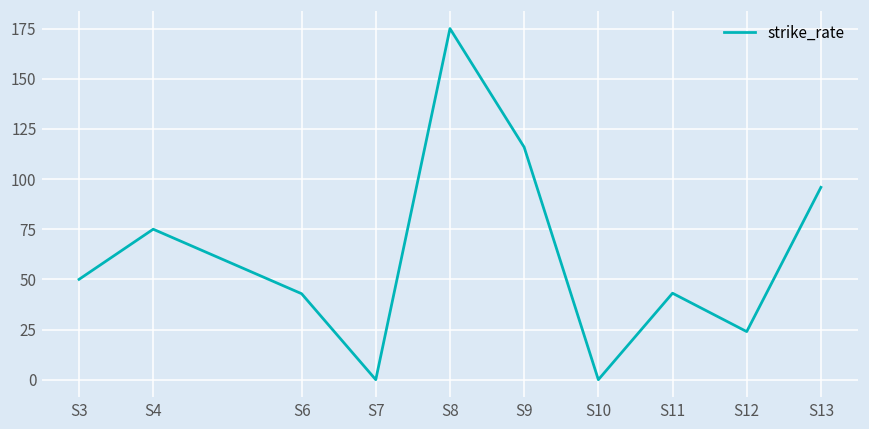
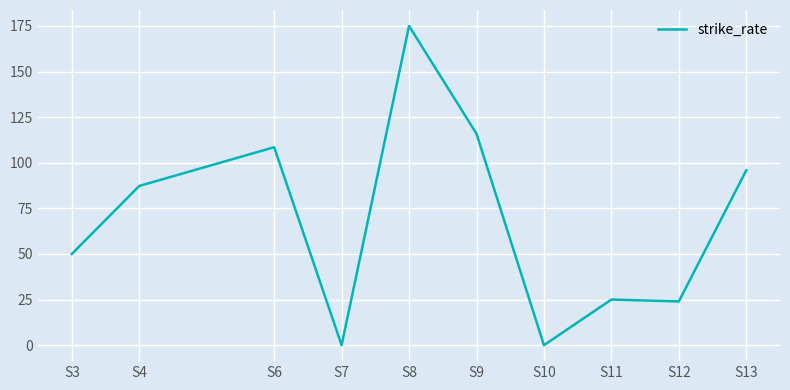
  {
    "S3": 50,
-   "S4": 75,
-   "S6": 43,
+   "S4": 87,
+   "S6": 109,
    "S7": 0,
    "S8": 175,
    "S9": 116,
    "S10": 0,
-   "S11": 43,
+   "S11": 25,
    "S12": 24,
    "S13": 96
  }
